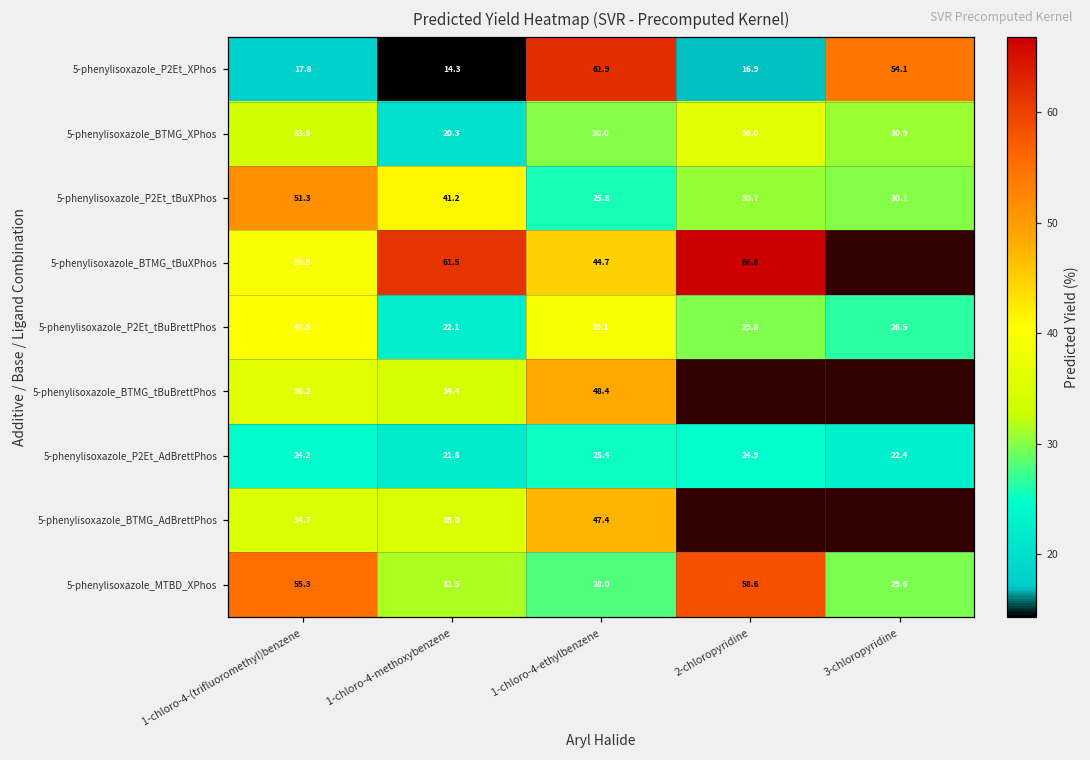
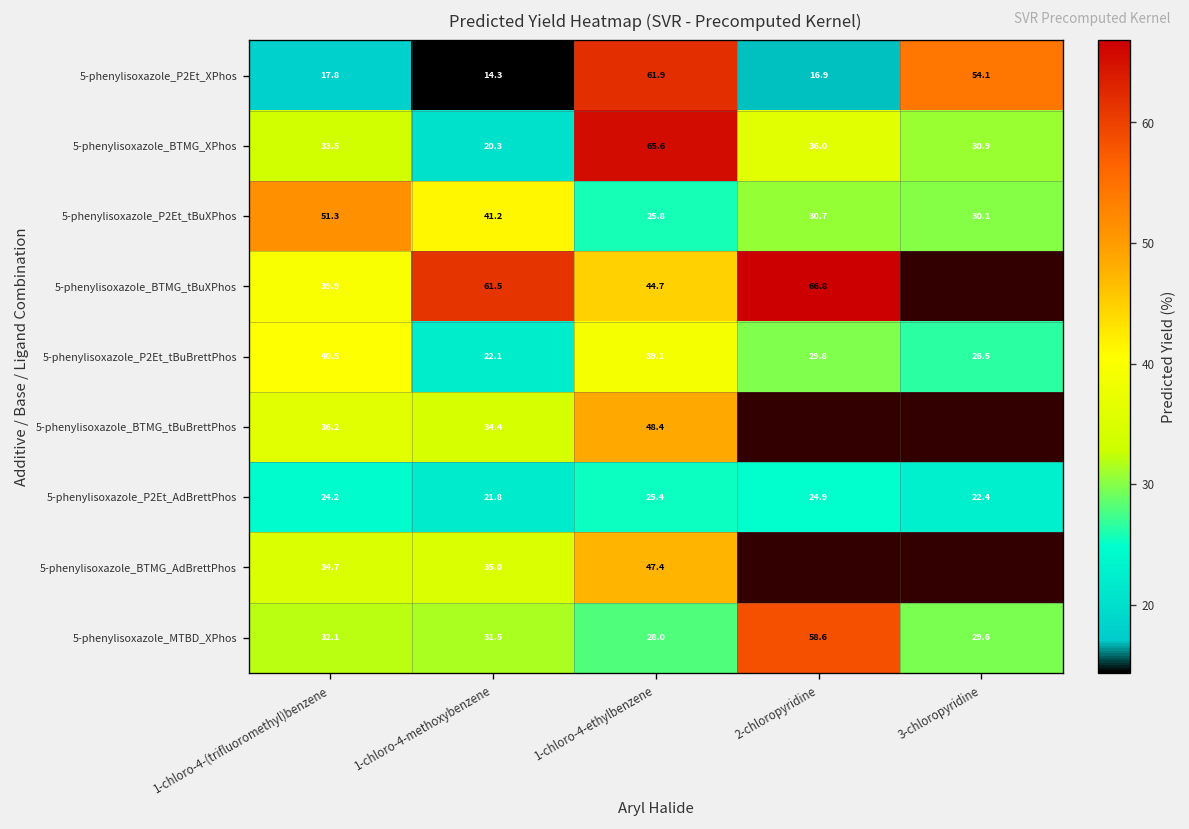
  {
    "5-phenylisoxazole_P2Et_XPhos": {
      "1-chloro-4-(trifluoromethyl)benzene": 17.8,
      "1-chloro-4-methoxybenzene": 14.3,
      "1-chloro-4-ethylbenzene": 61.9,
      "2-chloropyridine": 16.9,
      "3-chloropyridine": 54.1
    },
    "5-phenylisoxazole_BTMG_XPhos": {
      "1-chloro-4-(trifluoromethyl)benzene": 33.5,
      "1-chloro-4-methoxybenzene": 20.3,
-     "1-chloro-4-ethylbenzene": 30.0,
+     "1-chloro-4-ethylbenzene": 65.6,
      "2-chloropyridine": 36.0,
      "3-chloropyridine": 30.9
    },
    "5-phenylisoxazole_P2Et_tBuXPhos": {
      "1-chloro-4-(trifluoromethyl)benzene": 51.3,
      "1-chloro-4-methoxybenzene": 41.2,
      "1-chloro-4-ethylbenzene": 25.8,
      "2-chloropyridine": 30.7,
      "3-chloropyridine": 30.1
    },
    "5-phenylisoxazole_BTMG_tBuXPhos": {
      "1-chloro-4-(trifluoromethyl)benzene": 39.9,
      "1-chloro-4-methoxybenzene": 61.5,
      "1-chloro-4-ethylbenzene": 44.7,
      "2-chloropyridine": 66.8
    },
    "5-phenylisoxazole_P2Et_tBuBrettPhos": {
      "1-chloro-4-(trifluoromethyl)benzene": 40.5,
      "1-chloro-4-methoxybenzene": 22.1,
      "1-chloro-4-ethylbenzene": 39.1,
      "2-chloropyridine": 29.8,
      "3-chloropyridine": 26.5
    },
    "5-phenylisoxazole_BTMG_tBuBrettPhos": {
      "1-chloro-4-(trifluoromethyl)benzene": 36.2,
      "1-chloro-4-methoxybenzene": 34.4,
      "1-chloro-4-ethylbenzene": 48.4
    },
    "5-phenylisoxazole_P2Et_AdBrettPhos": {
      "1-chloro-4-(trifluoromethyl)benzene": 24.2,
      "1-chloro-4-methoxybenzene": 21.8,
      "1-chloro-4-ethylbenzene": 25.4,
      "2-chloropyridine": 24.9,
      "3-chloropyridine": 22.4
    },
    "5-phenylisoxazole_BTMG_AdBrettPhos": {
      "1-chloro-4-(trifluoromethyl)benzene": 34.7,
      "1-chloro-4-methoxybenzene": 35.0,
      "1-chloro-4-ethylbenzene": 47.4
    },
    "5-phenylisoxazole_MTBD_XPhos": {
-     "1-chloro-4-(trifluoromethyl)benzene": 55.3,
+     "1-chloro-4-(trifluoromethyl)benzene": 32.1,
      "1-chloro-4-methoxybenzene": 31.5,
      "1-chloro-4-ethylbenzene": 28.0,
      "2-chloropyridine": 58.6,
      "3-chloropyridine": 29.6
    }
  }
